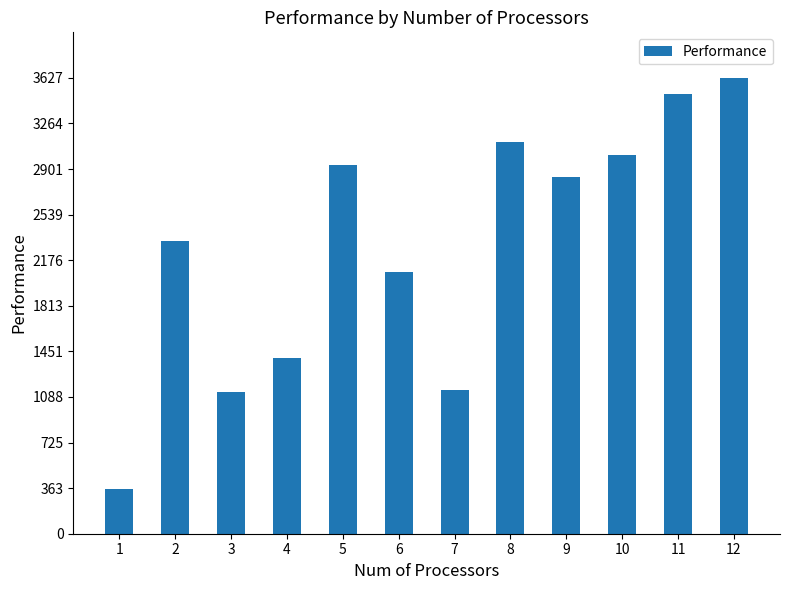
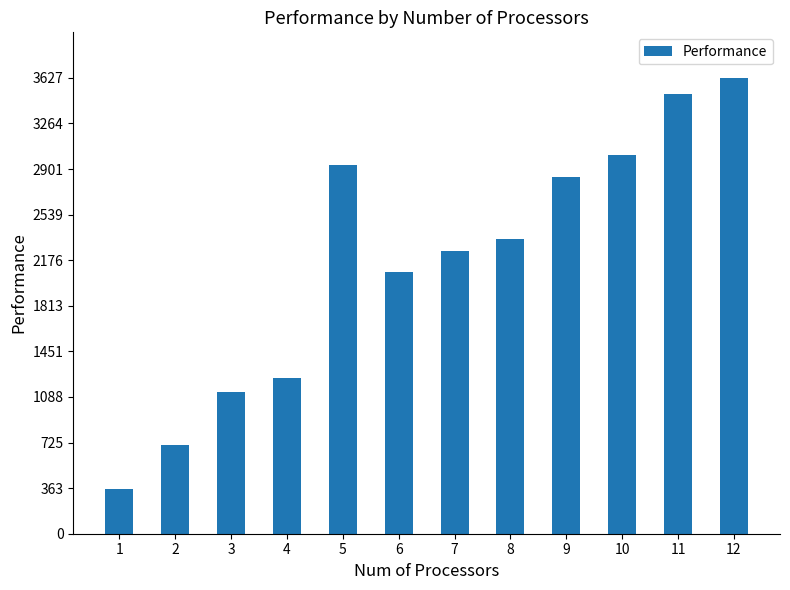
  {
    "1": 350,
-   "2": 2330,
+   "2": 700,
    "3": 1130,
-   "4": 1400,
+   "4": 1240,
    "5": 2930,
    "6": 2080,
-   "7": 1140,
-   "8": 3120,
+   "7": 2250,
+   "8": 2340,
    "9": 2840,
    "10": 3020,
    "11": 3500,
    "12": 3630
  }
